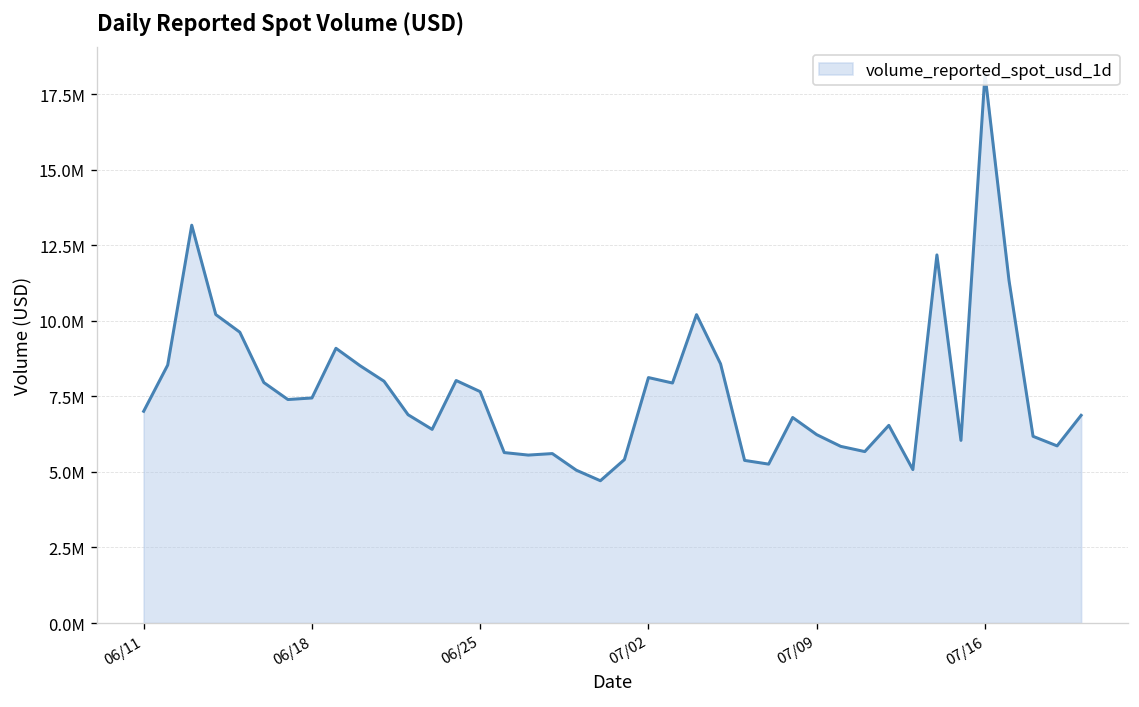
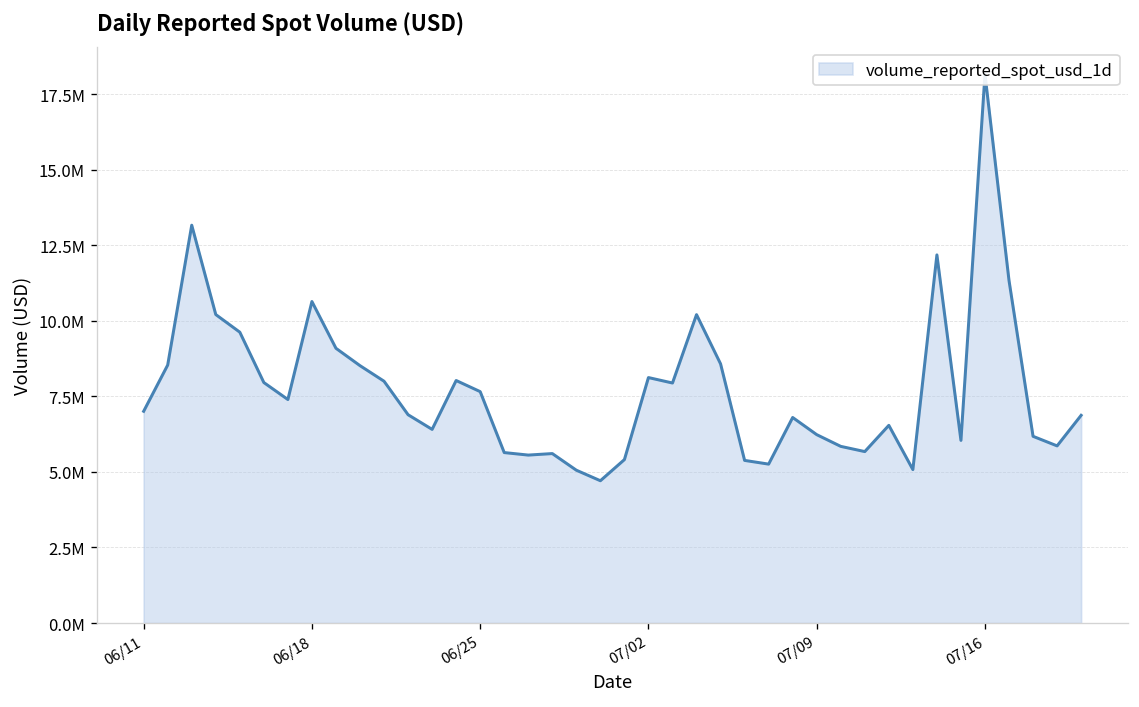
  {
    "06/11": 7000000,
-   "06/18": 7400000,
+   "06/18": 10600000,
    "06/25": 7700000,
    "07/02": 8100000,
    "07/09": 6200000
  }
